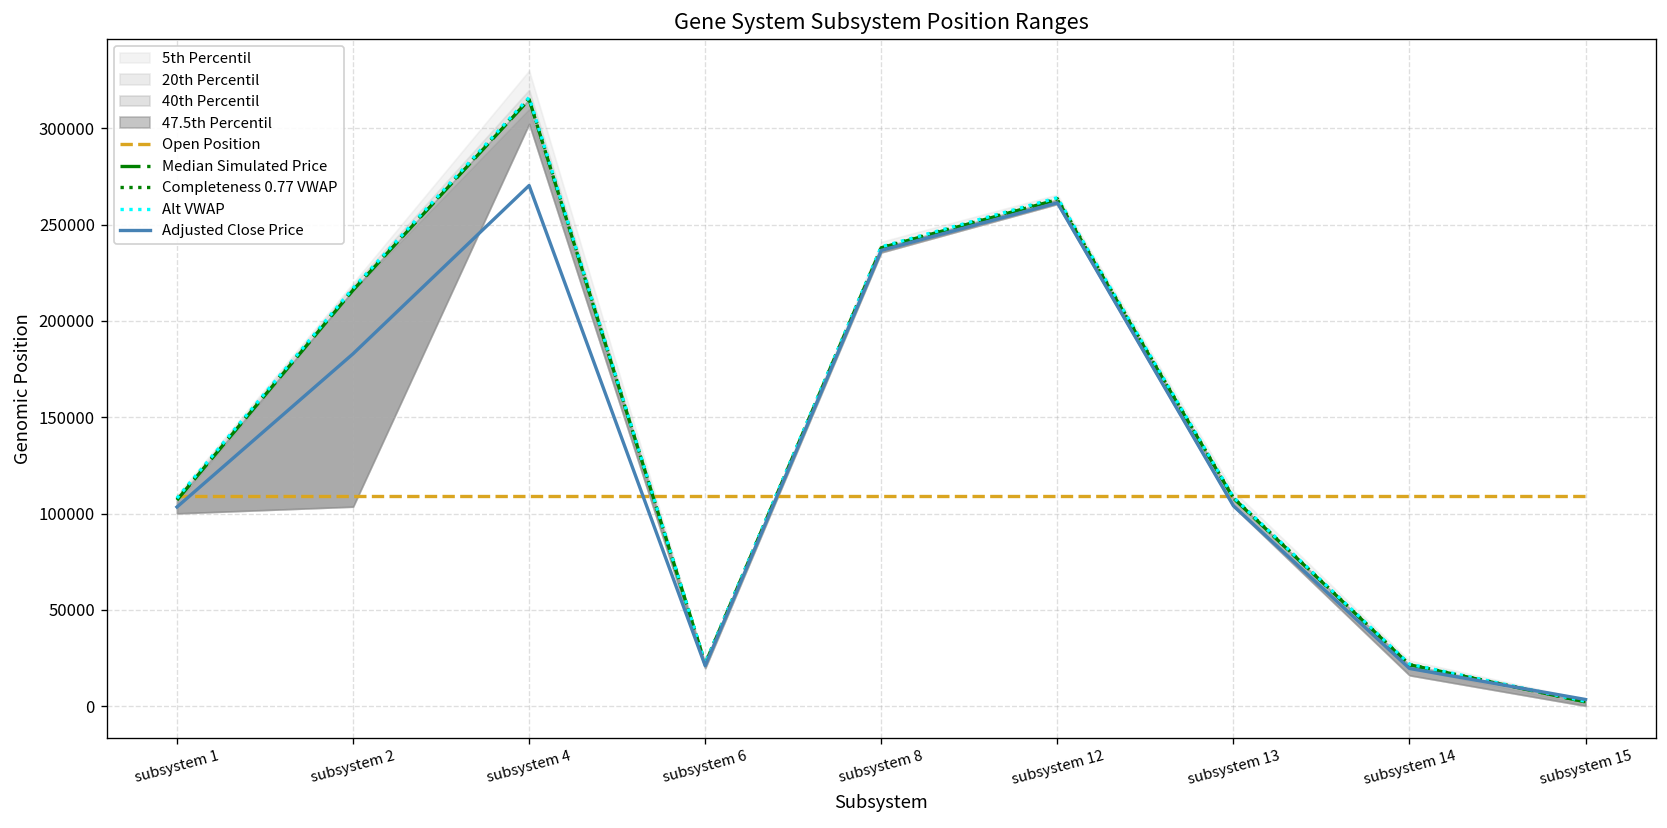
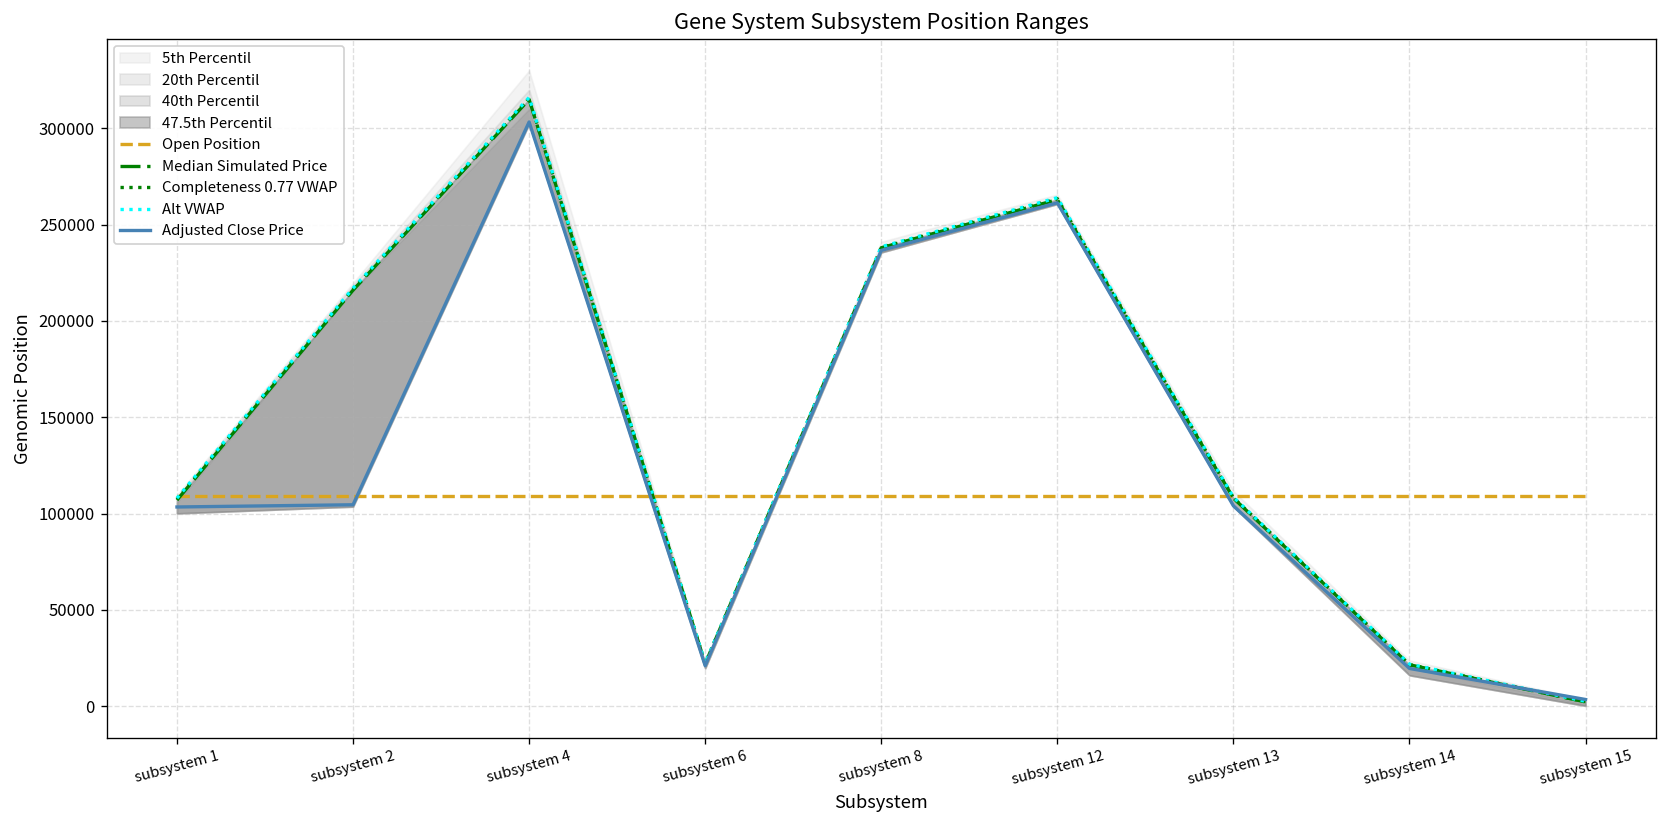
  {
    "Open Position": {
      "subsystem 2": 109000,
      "subsystem 4": 109000,
      "subsystem 6": 109000,
      "subsystem 8": 109000,
      "subsystem 12": 109000,
      "subsystem 14": 109000,
      "subsystem 15": 109000
    },
    "Adjusted Close Price": {
      "subsystem 1": 103000,
-     "subsystem 2": 183000,
-     "subsystem 4": 270000
+     "subsystem 2": 105000,
+     "subsystem 4": 303000
    }
  }
